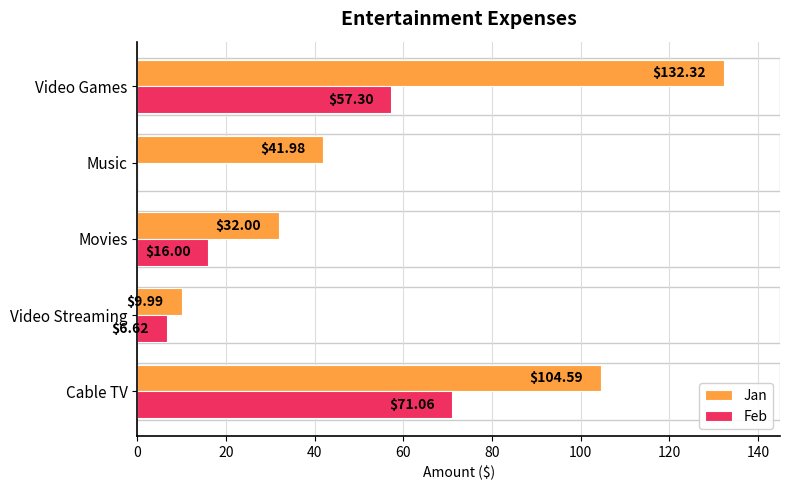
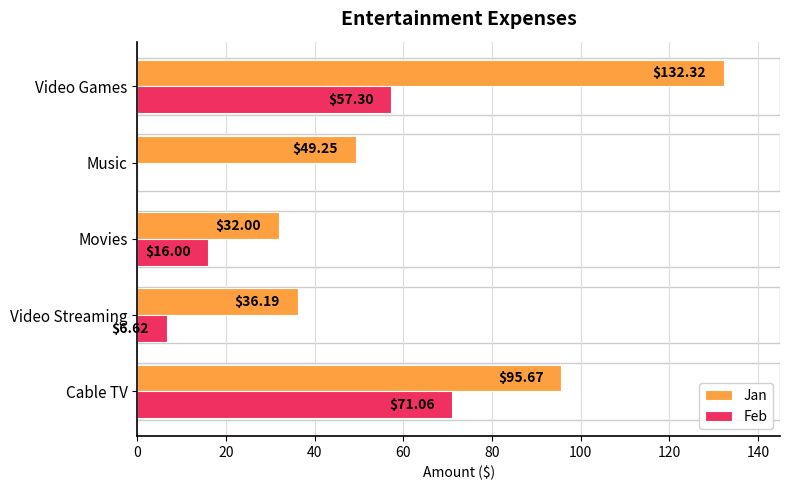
  {
    "Jan": {
      "Video Games": "$132.32",
-     "Music": "$41.98",
+     "Music": "$49.25",
      "Movies": "$32.00",
-     "Video Streaming": "$9.99",
-     "Cable TV": "$104.59"
+     "Video Streaming": "$36.19",
+     "Cable TV": "$95.67"
    },
    "Feb": {
      "Video Games": "$57.30",
      "Movies": "$16.00",
      "Video Streaming": "$6.62",
      "Cable TV": "$71.06"
    }
  }
